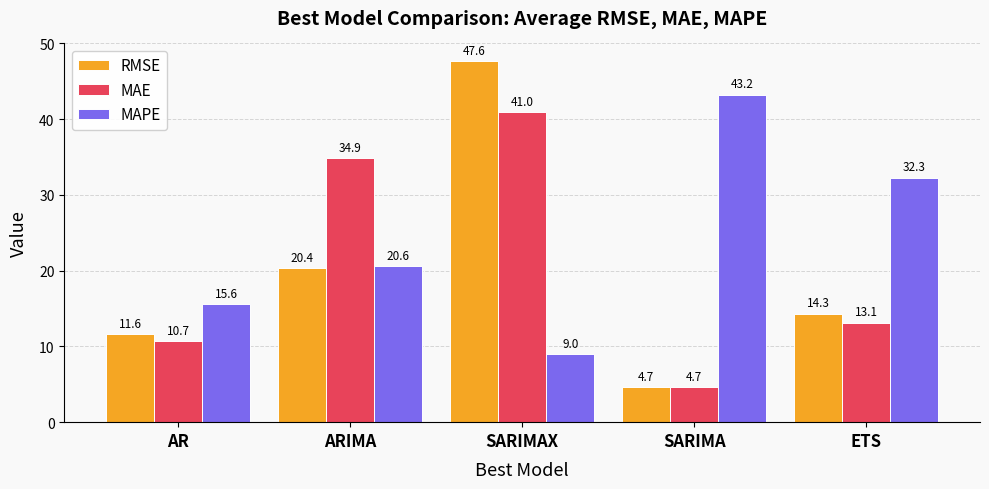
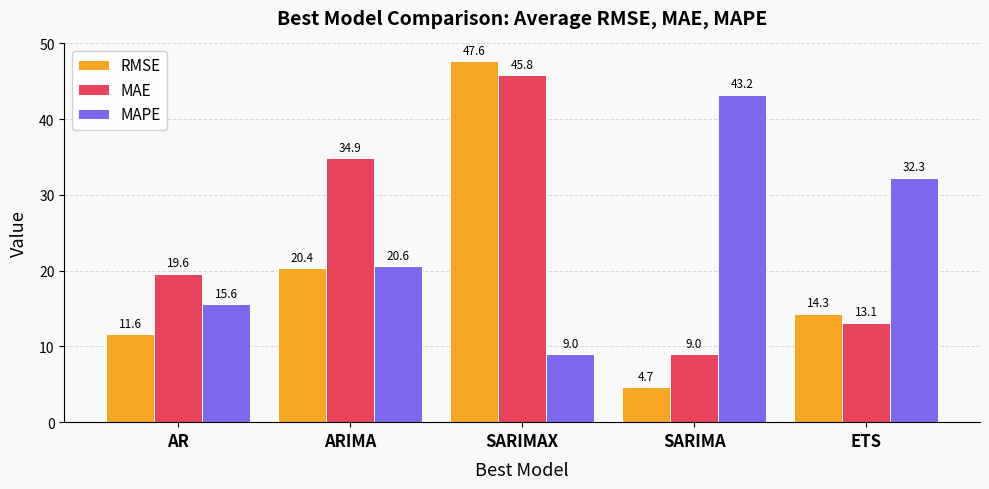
  {
    "RMSE": {
      "AR": 11.6,
      "ARIMA": 20.4,
      "SARIMAX": 47.6,
      "SARIMA": 4.7,
      "ETS": 14.3
    },
    "MAE": {
-     "AR": 10.7,
+     "AR": 19.6,
      "ARIMA": 34.9,
-     "SARIMAX": 41.0,
-     "SARIMA": 4.7,
+     "SARIMAX": 45.8,
+     "SARIMA": 9.0,
      "ETS": 13.1
    },
    "MAPE": {
      "AR": 15.6,
      "ARIMA": 20.6,
      "SARIMAX": 9.0,
      "SARIMA": 43.2,
      "ETS": 32.3
    }
  }
